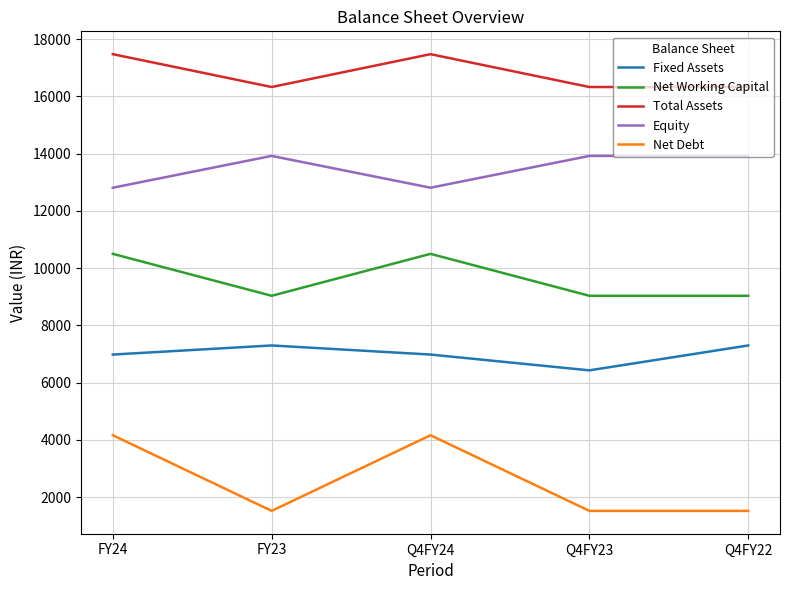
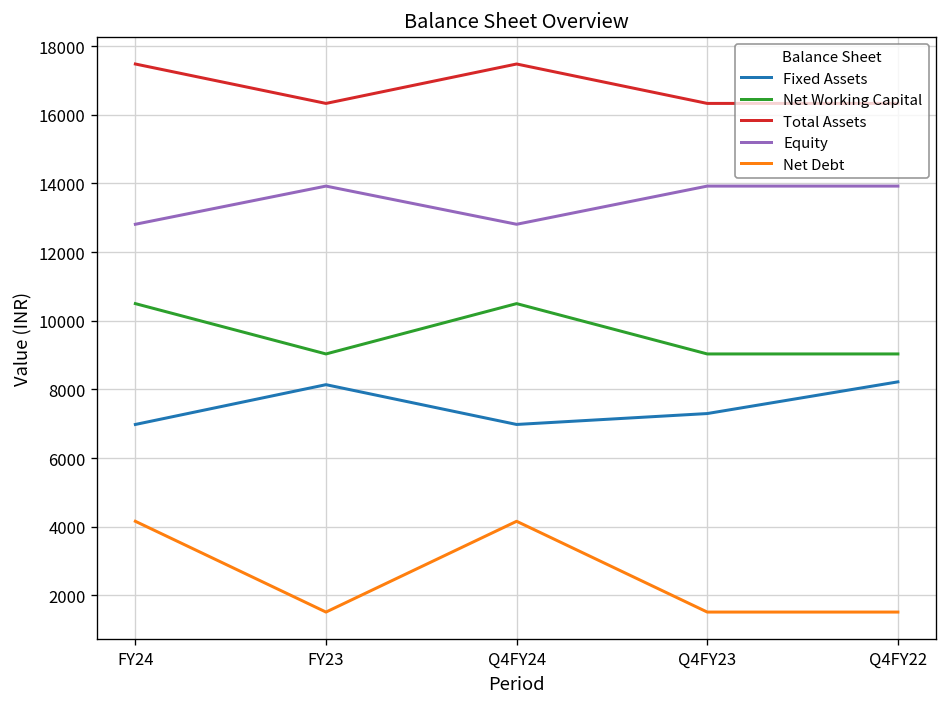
  {
    "Fixed Assets": {
      "FY24": 7000,
-     "FY23": 7300,
+     "FY23": 8100,
      "Q4FY24": 7000,
-     "Q4FY23": 6400,
-     "Q4FY22": 7300
+     "Q4FY23": 7300,
+     "Q4FY22": 8200
    },
    "Net Working Capital": {
      "FY24": 10500,
      "FY23": 9000,
      "Q4FY24": 10500,
      "Q4FY23": 9000,
      "Q4FY22": 9000
    },
    "Total Assets": {
      "FY24": 17500,
      "FY23": 16300,
      "Q4FY24": 17500,
      "Q4FY23": 16300
    },
    "Equity": {
      "FY24": 12800,
      "FY23": 13900,
      "Q4FY24": 12800,
      "Q4FY23": 13900
    },
    "Net Debt": {
      "FY24": 4200,
      "FY23": 1500,
      "Q4FY24": 4200,
      "Q4FY23": 1500,
      "Q4FY22": 1500
    }
  }
